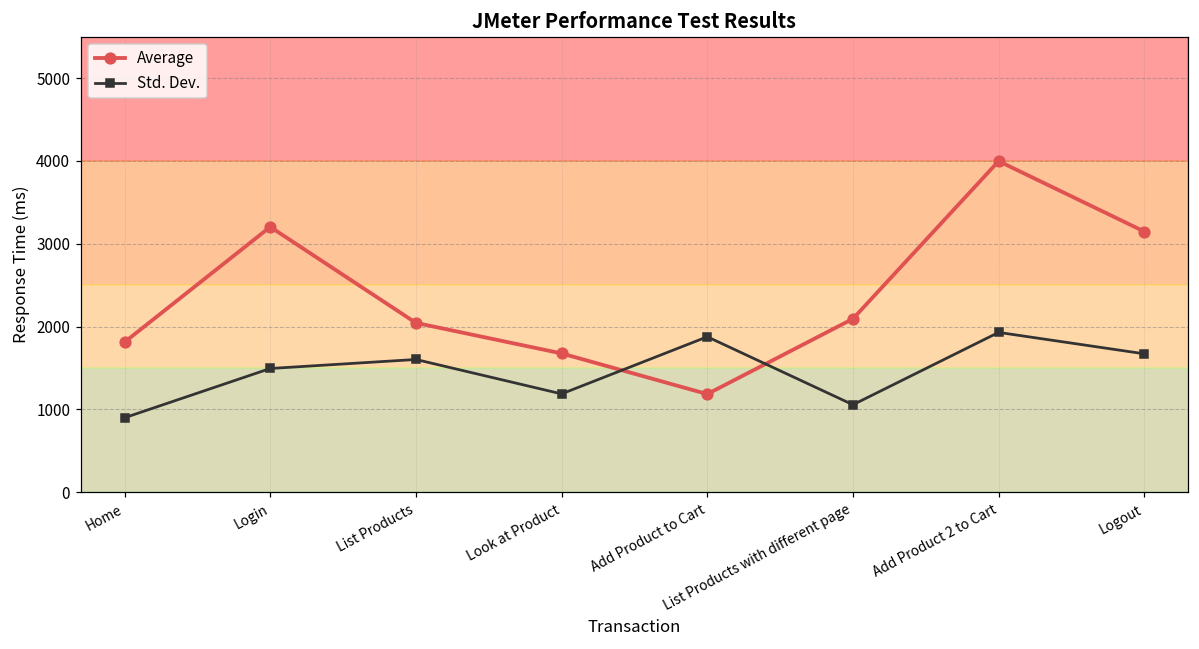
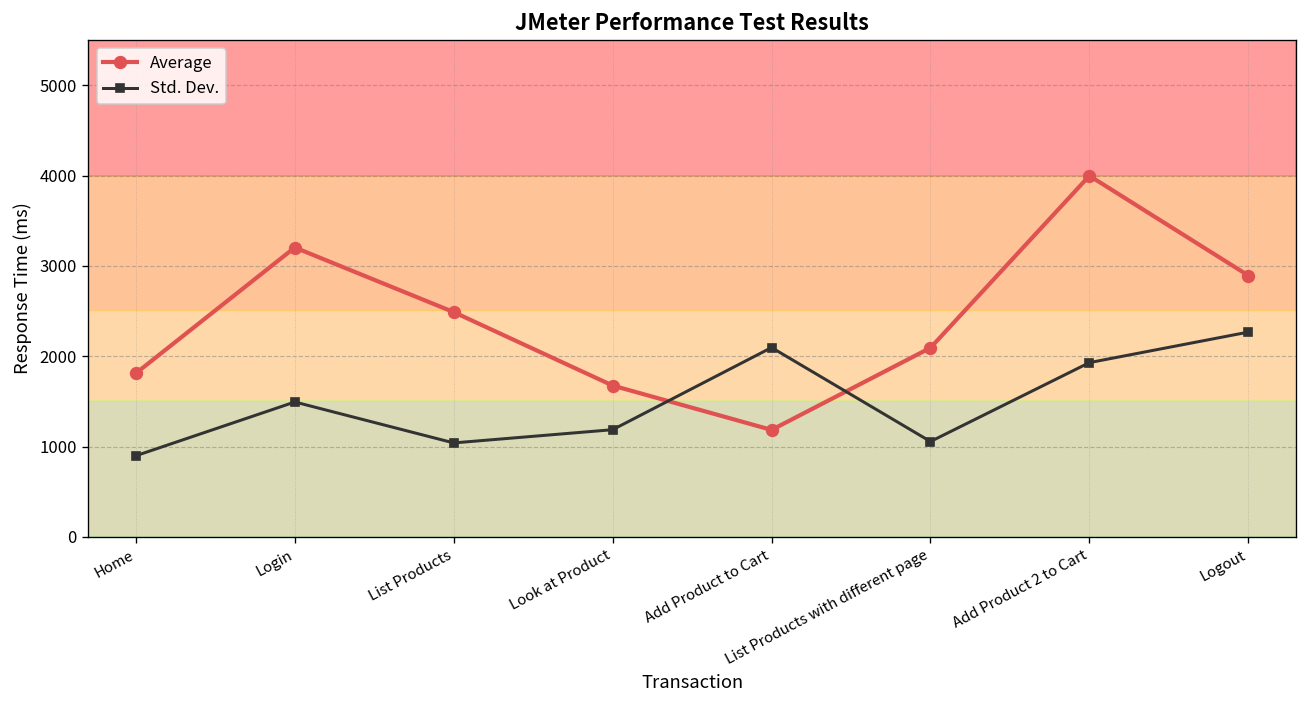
  {
    "Average": {
      "Home": 1800,
      "Login": 3200,
-     "List Products": 2000,
+     "List Products": 2500,
      "Look at Product": 1700,
      "Add Product to Cart": 1200,
      "List Products with different page": 2100,
      "Add Product 2 to Cart": 4000,
-     "Logout": 3100
+     "Logout": 2900
    },
    "Std. Dev.": {
      "Home": 900,
      "Login": 1500,
-     "List Products": 1600,
+     "List Products": 1000,
      "Look at Product": 1200,
-     "Add Product to Cart": 1900,
+     "Add Product to Cart": 2100,
      "List Products with different page": 1100,
      "Add Product 2 to Cart": 1900,
-     "Logout": 1700
+     "Logout": 2300
    }
  }
